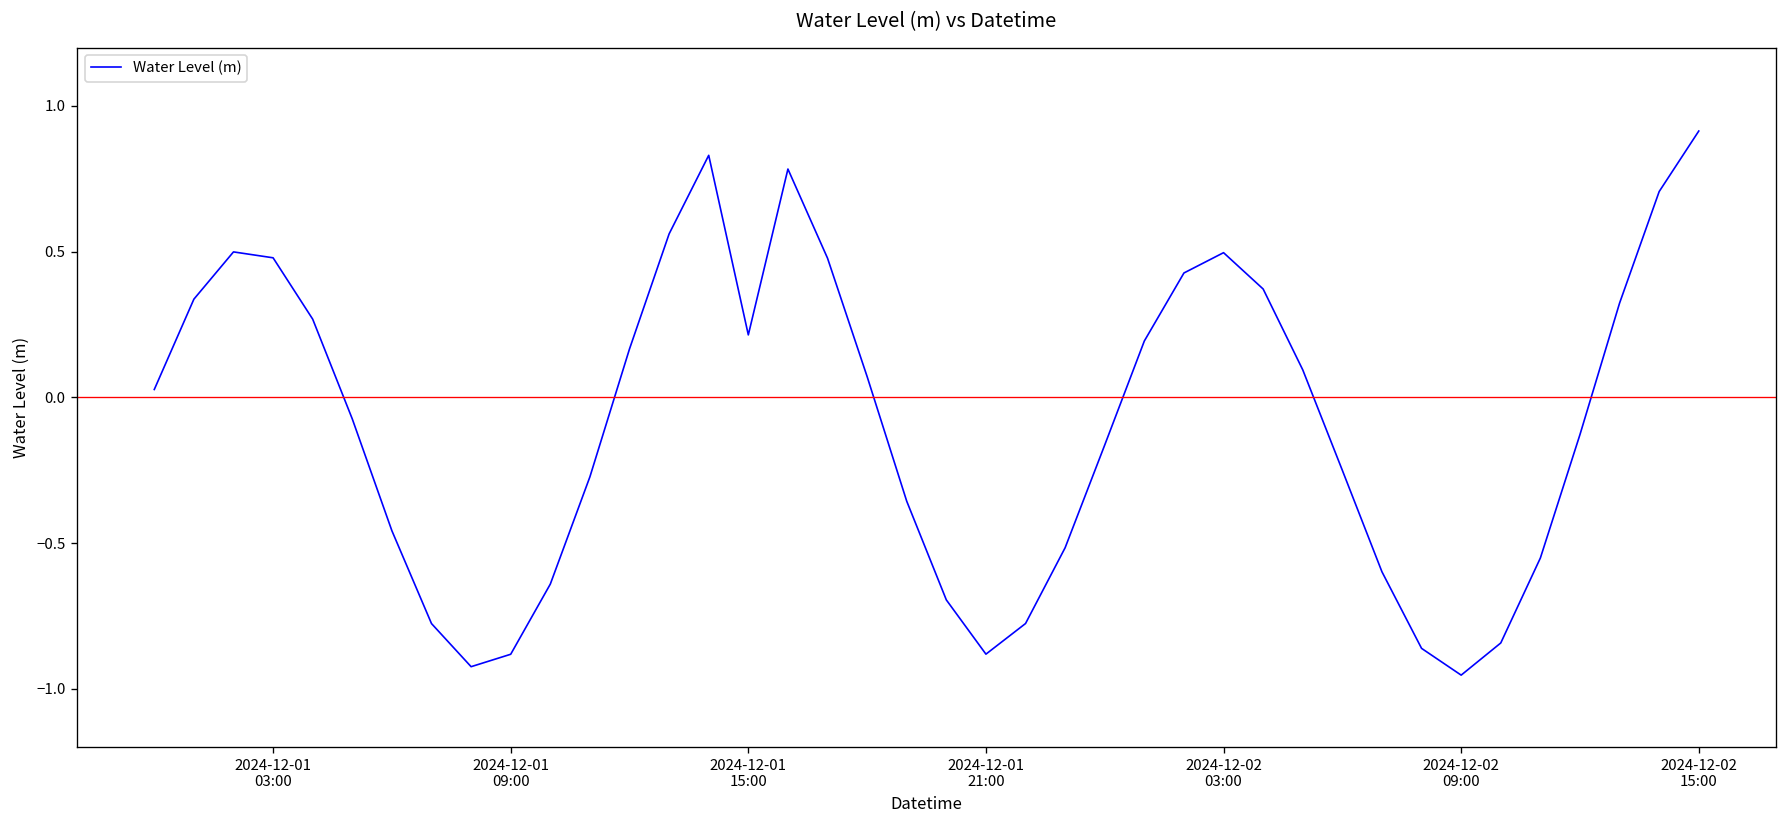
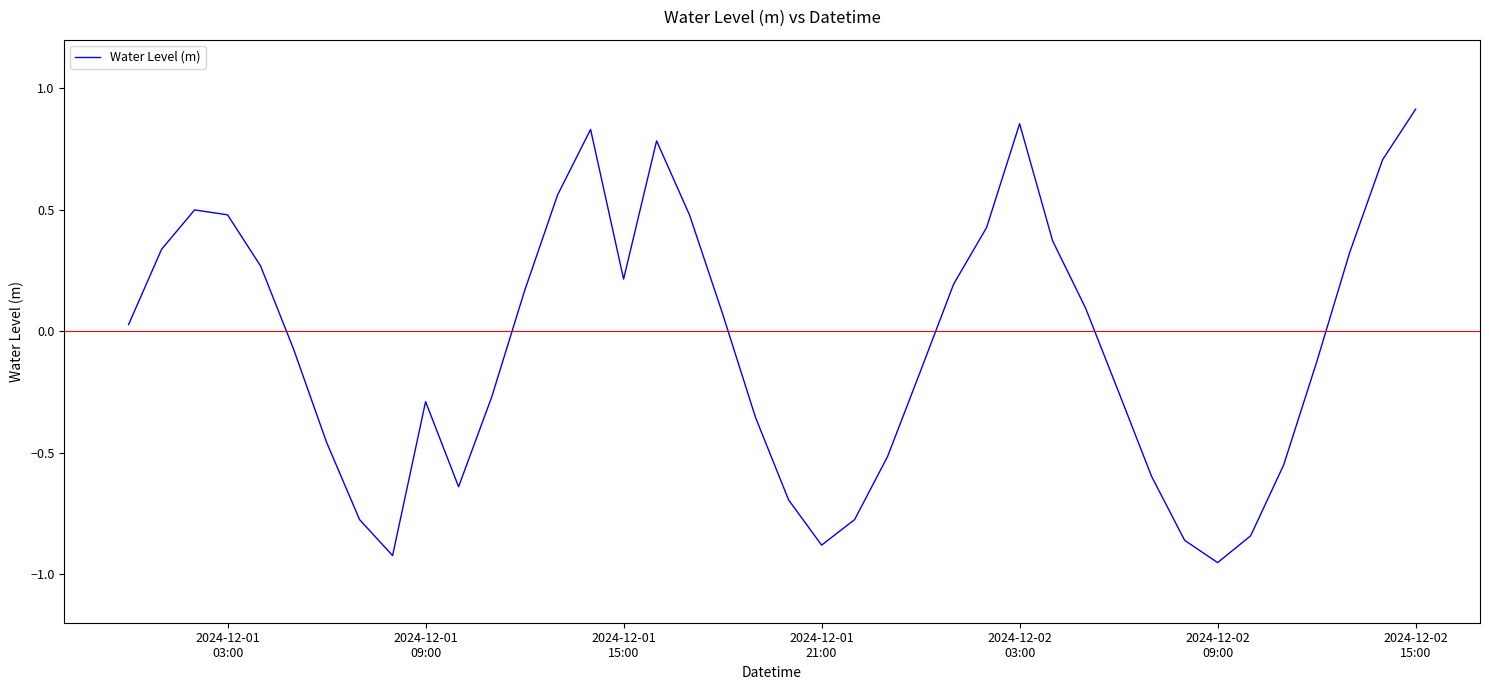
  {
    "2024-12-01 03:00": 0.48,
-   "2024-12-01 09:00": -0.88,
+   "2024-12-01 09:00": -0.29,
    "2024-12-01 15:00": 0.21,
    "2024-12-01 21:00": -0.88,
-   "2024-12-02 03:00": 0.50,
+   "2024-12-02 03:00": 0.85,
    "2024-12-02 09:00": -0.95,
    "2024-12-02 15:00": 0.91
  }
